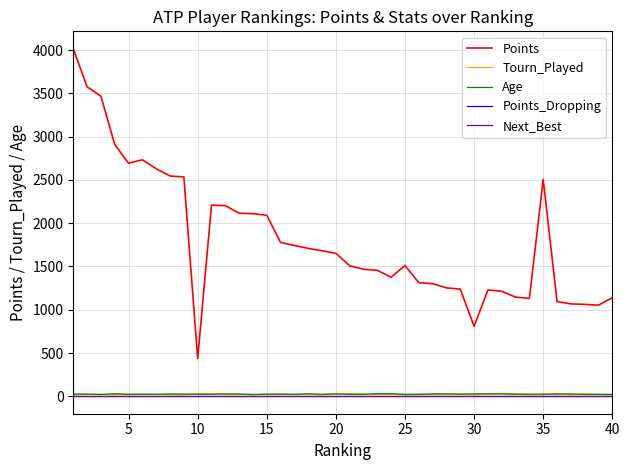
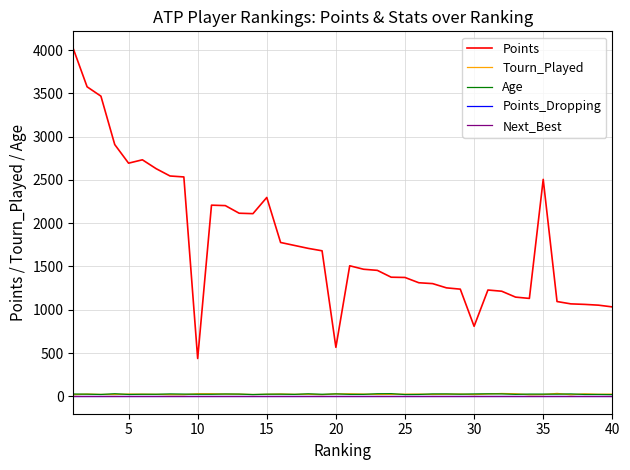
  {
    "Points": {
      "5": 2700,
      "10": 400,
-     "15": 2100,
-     "20": 1700,
-     "25": 1500,
+     "15": 2300,
+     "20": 600,
+     "25": 1400,
      "30": 800,
      "35": 2500,
-     "40": 1100
+     "40": 1000
    }
  }
